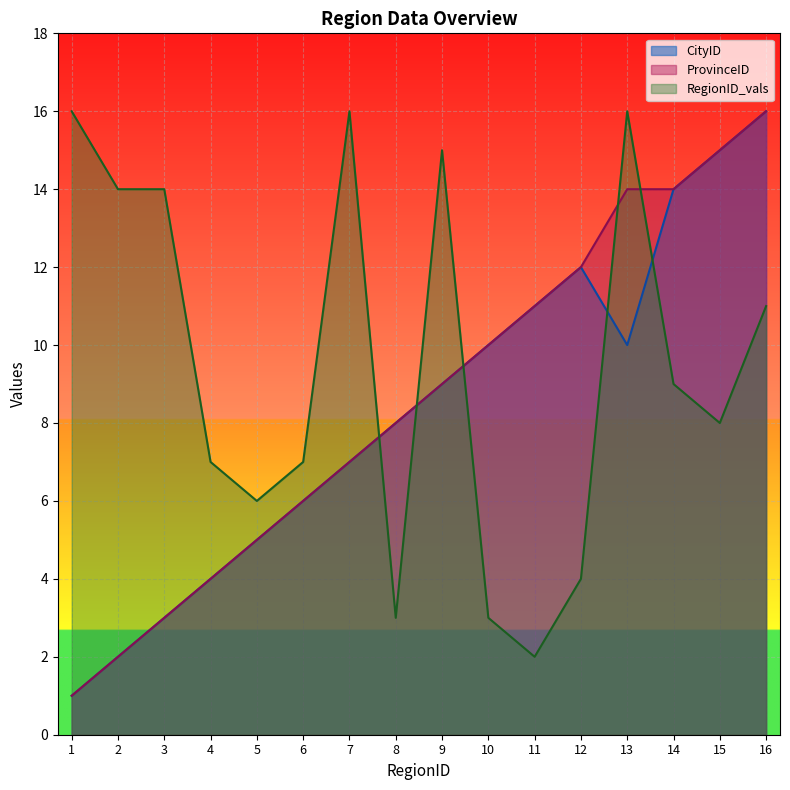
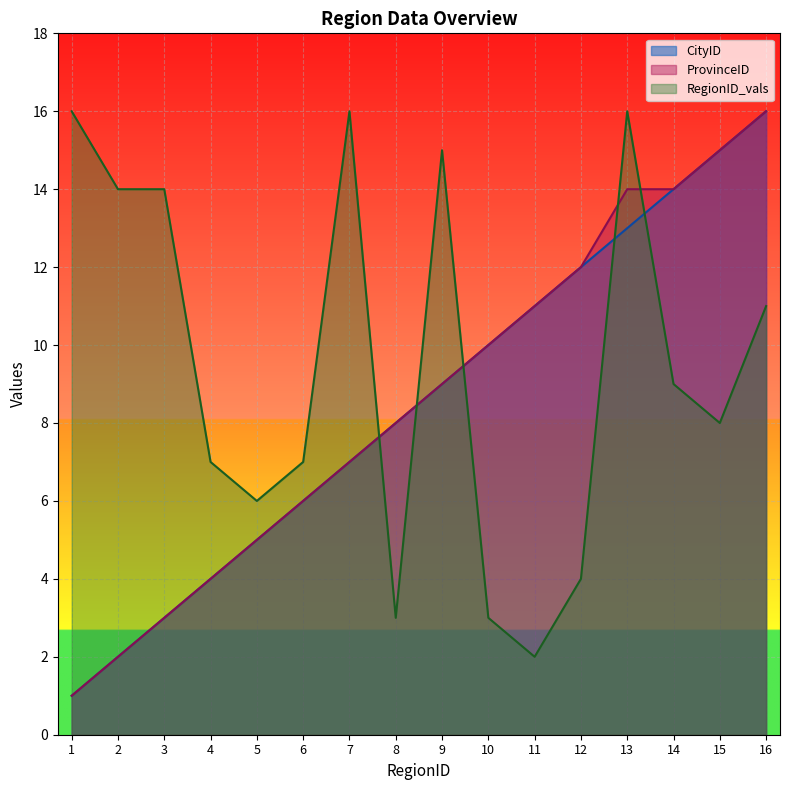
  {
    "CityID": {
-     "13": 10
+     "13": 13
    },
    "ProvinceID": {
      "13": 14
    },
    "RegionID_vals": {
      "1": 16,
      "2": 14,
      "3": 14,
      "4": 7,
      "5": 6,
      "6": 7,
      "7": 16,
      "8": 3,
      "9": 15,
      "10": 3,
      "11": 2,
      "12": 4,
      "13": 16,
      "14": 9,
      "15": 8,
      "16": 11
    }
  }
